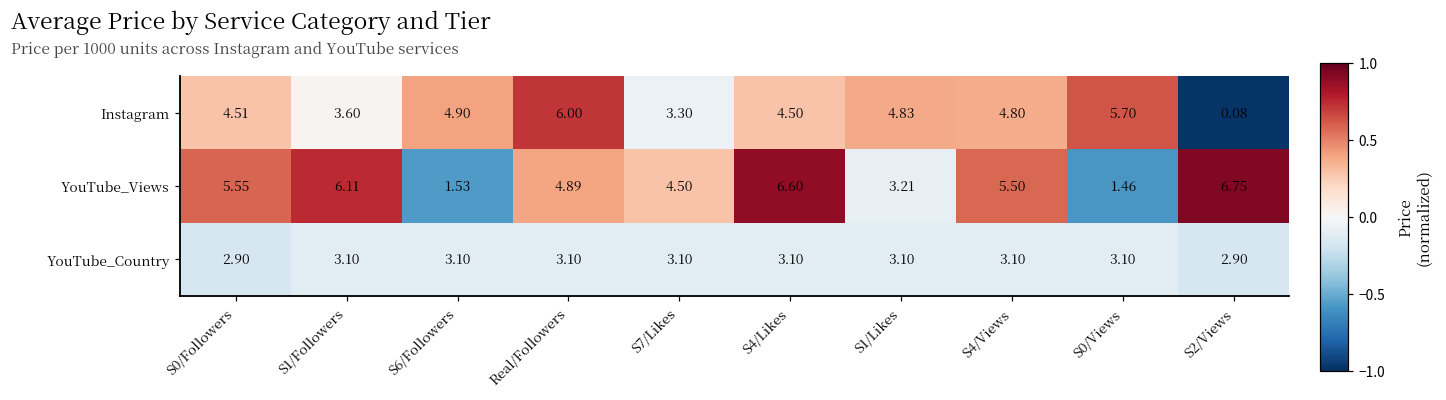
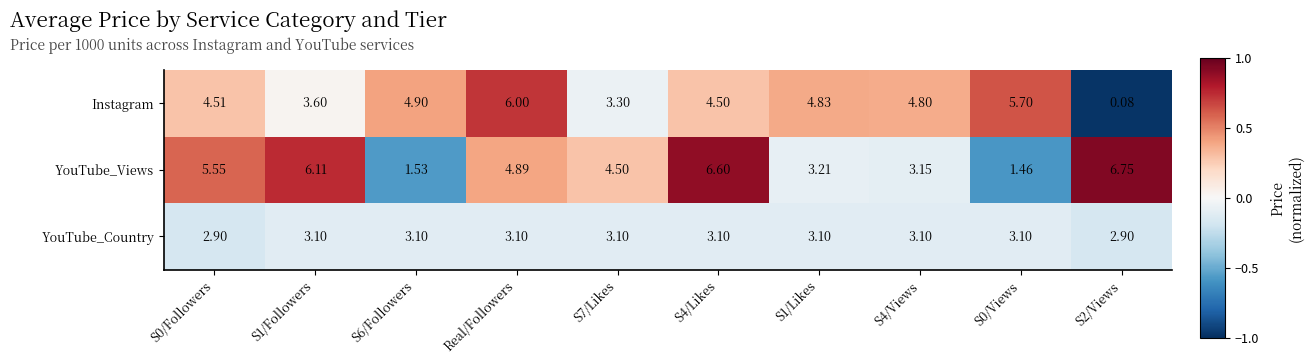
  {
    "Instagram": {
      "S0/Followers": 4.51,
      "S1/Followers": 3.60,
      "S6/Followers": 4.90,
      "Real/Followers": 6.00,
      "S7/Likes": 3.30,
      "S4/Likes": 4.50,
      "S1/Likes": 4.83,
      "S4/Views": 4.80,
      "S0/Views": 5.70,
      "S2/Views": 0.08
    },
    "YouTube_Views": {
      "S0/Followers": 5.55,
      "S1/Followers": 6.11,
      "S6/Followers": 1.53,
      "Real/Followers": 4.89,
      "S7/Likes": 4.50,
      "S4/Likes": 6.60,
      "S1/Likes": 3.21,
-     "S4/Views": 5.50,
+     "S4/Views": 3.15,
      "S0/Views": 1.46,
      "S2/Views": 6.75
    },
    "YouTube_Country": {
      "S0/Followers": 2.90,
      "S1/Followers": 3.10,
      "S6/Followers": 3.10,
      "Real/Followers": 3.10,
      "S7/Likes": 3.10,
      "S4/Likes": 3.10,
      "S1/Likes": 3.10,
      "S4/Views": 3.10,
      "S0/Views": 3.10,
      "S2/Views": 2.90
    }
  }
